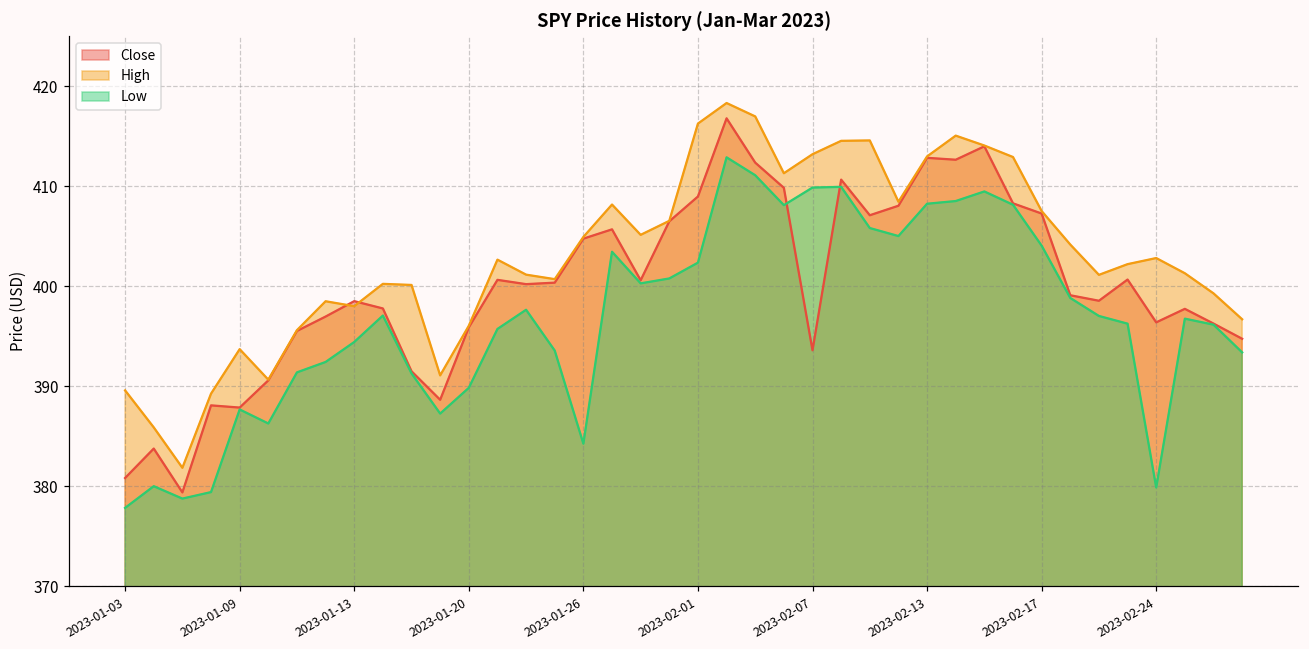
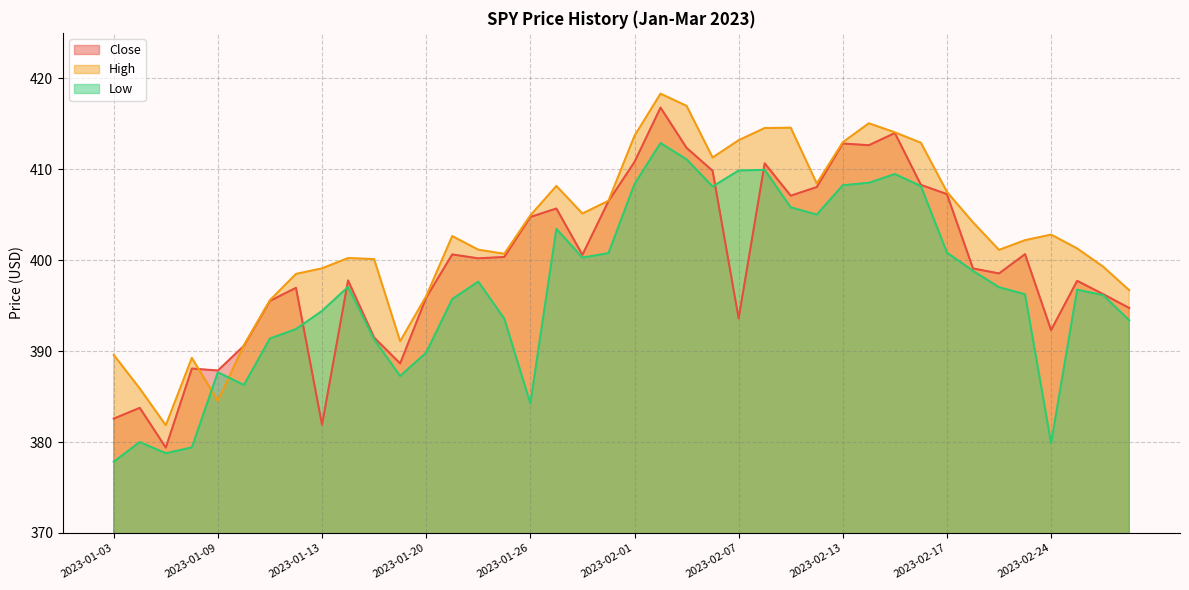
  {
    "Close": {
-     "2023-01-03": 381,
-     "2023-01-13": 399,
-     "2023-02-01": 409,
+     "2023-01-03": 383,
+     "2023-01-13": 382,
+     "2023-02-01": 411,
      "2023-02-07": 394,
-     "2023-02-24": 396
+     "2023-02-24": 392
    },
    "High": {
      "2023-01-03": 390,
-     "2023-01-09": 394,
-     "2023-01-13": 398,
-     "2023-02-01": 416,
+     "2023-01-09": 385,
+     "2023-01-13": 399,
+     "2023-02-01": 414,
      "2023-02-07": 413,
      "2023-02-24": 403
    },
    "Low": {
      "2023-01-03": 378,
      "2023-01-13": 394,
      "2023-01-20": 390,
      "2023-01-26": 384,
-     "2023-02-01": 402,
+     "2023-02-01": 408,
      "2023-02-07": 410,
      "2023-02-13": 408,
-     "2023-02-17": 404,
+     "2023-02-17": 401,
      "2023-02-24": 380
    }
  }
